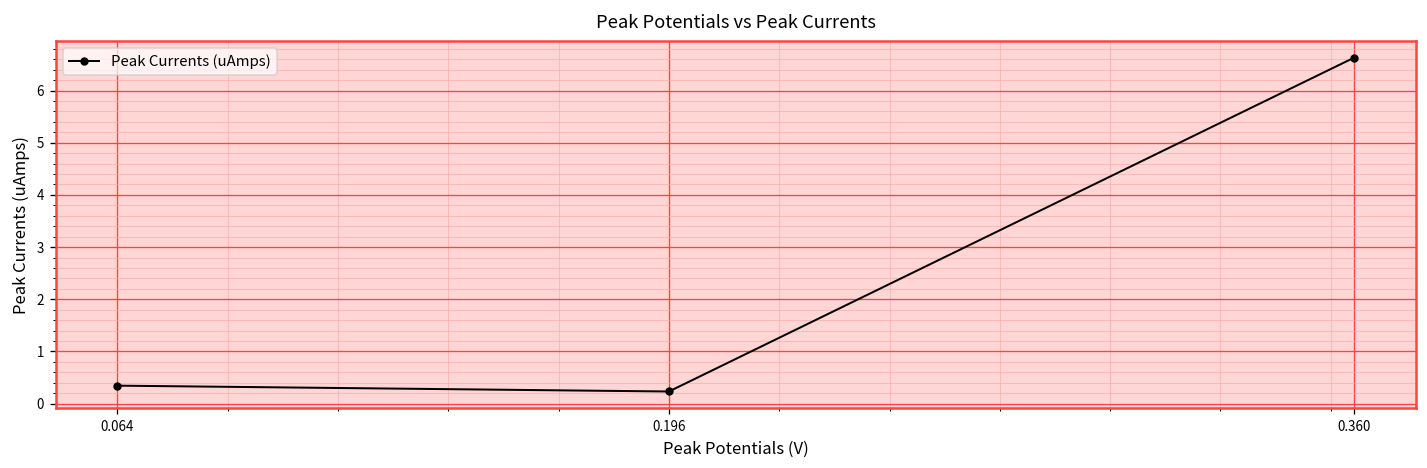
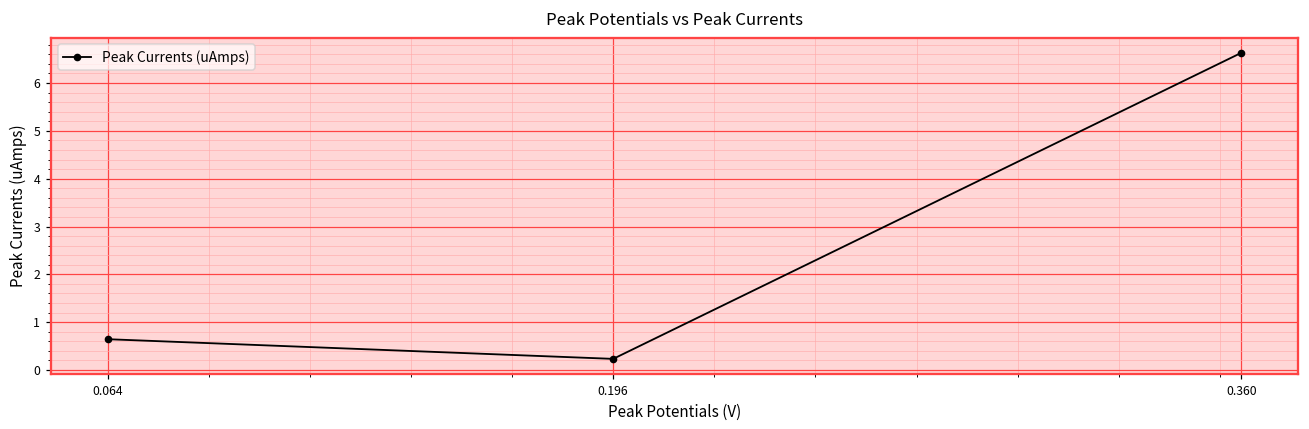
  {
-   "0.064": 0.3,
+   "0.064": 0.6,
    "0.196": 0.2,
    "0.360": 6.6
  }
